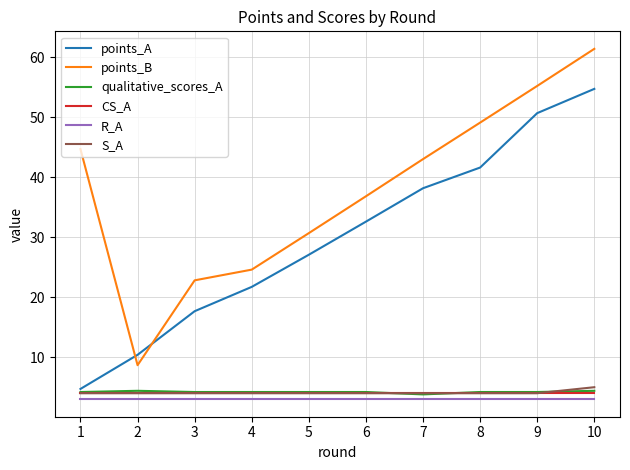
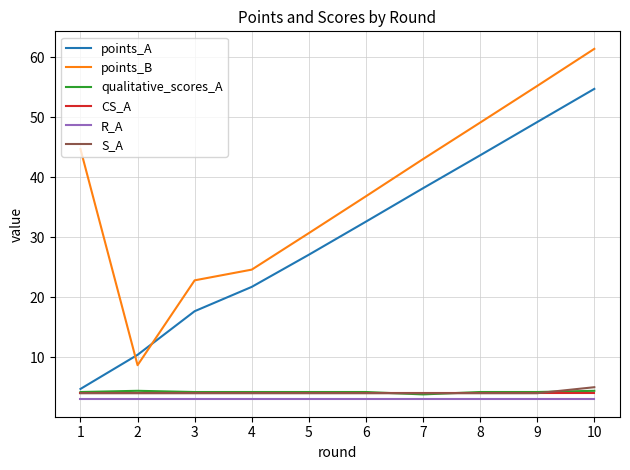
  {
    "points_A": {
      "1": 5,
      "2": 10,
      "3": 18,
      "4": 22,
      "5": 27,
      "6": 33,
      "7": 38,
-     "8": 42,
-     "9": 51,
+     "8": 44,
+     "9": 49,
      "10": 55
    },
    "points_B": {
      "2": 9,
      "3": 23,
      "4": 25,
      "5": 31,
      "6": 37,
      "7": 43,
      "8": 49,
      "9": 55,
      "10": 61
    },
    "R_A": {
      "1": 3,
      "2": 3,
      "3": 3,
      "4": 3,
      "5": 3,
      "6": 3,
      "7": 3,
      "8": 3,
      "9": 3,
      "10": 3
    },
    "S_A": {
      "10": 5
    }
  }
